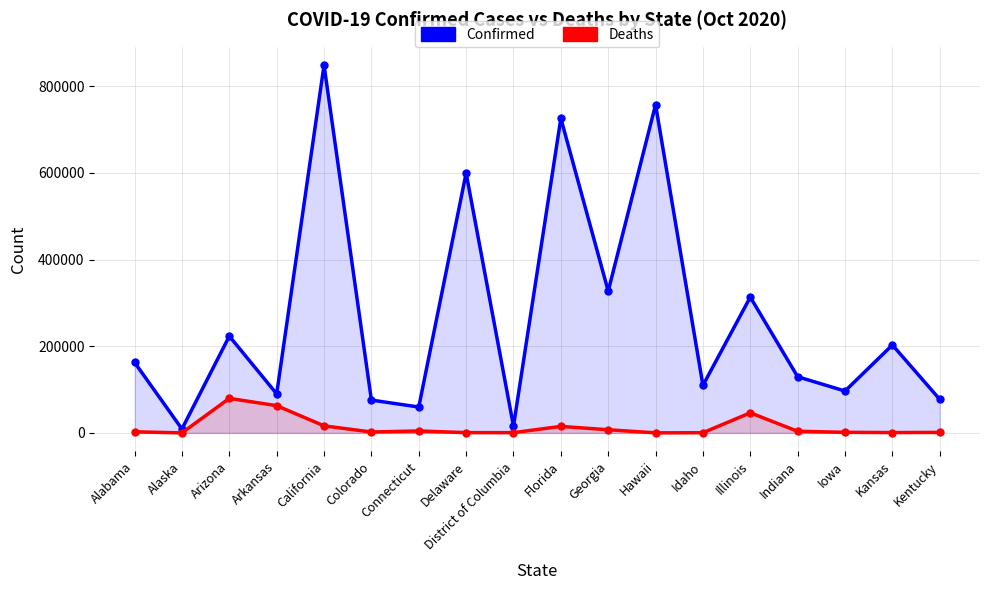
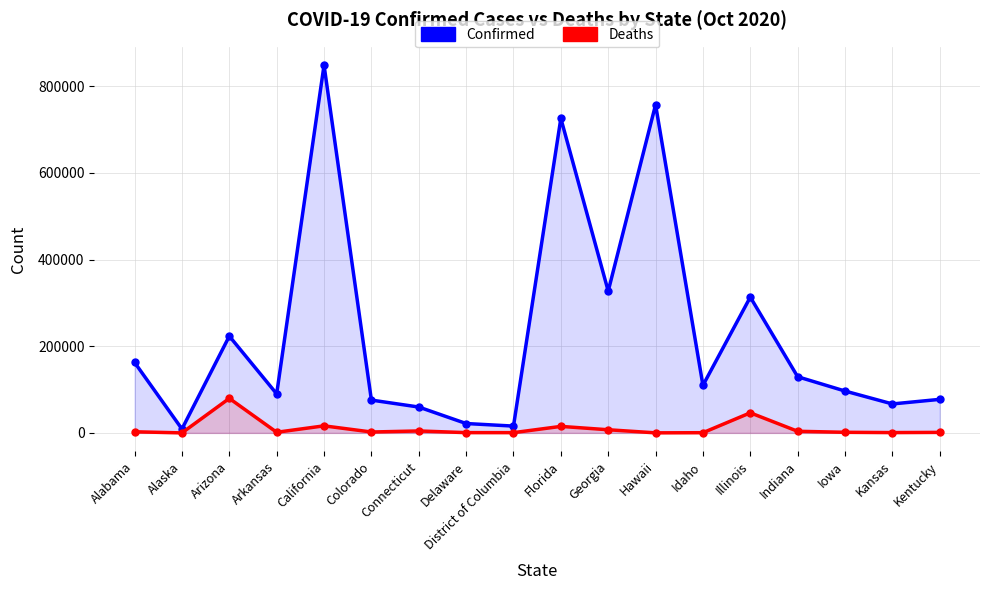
  {
    "Confirmed": {
      "Alabama": 160000,
      "Alaska": 10000,
      "Arizona": 220000,
      "Arkansas": 90000,
      "California": 850000,
      "Colorado": 80000,
      "Connecticut": 60000,
-     "Delaware": 600000,
+     "Delaware": 20000,
      "District of Columbia": 20000,
      "Florida": 730000,
      "Georgia": 330000,
      "Hawaii": 760000,
      "Idaho": 110000,
      "Illinois": 310000,
      "Indiana": 130000,
      "Iowa": 100000,
-     "Kansas": 200000,
+     "Kansas": 70000,
      "Kentucky": 80000
    },
    "Deaths": {
      "Alabama": 0,
      "Alaska": 0,
      "Arizona": 80000,
-     "Arkansas": 60000,
+     "Arkansas": 0,
      "California": 20000,
      "Colorado": 0,
      "Connecticut": 0,
      "Delaware": 0,
      "District of Columbia": 0,
      "Florida": 20000,
      "Georgia": 10000,
      "Hawaii": 0,
      "Idaho": 0,
      "Illinois": 50000,
      "Indiana": 0,
      "Iowa": 0,
      "Kansas": 0,
      "Kentucky": 0
    }
  }
